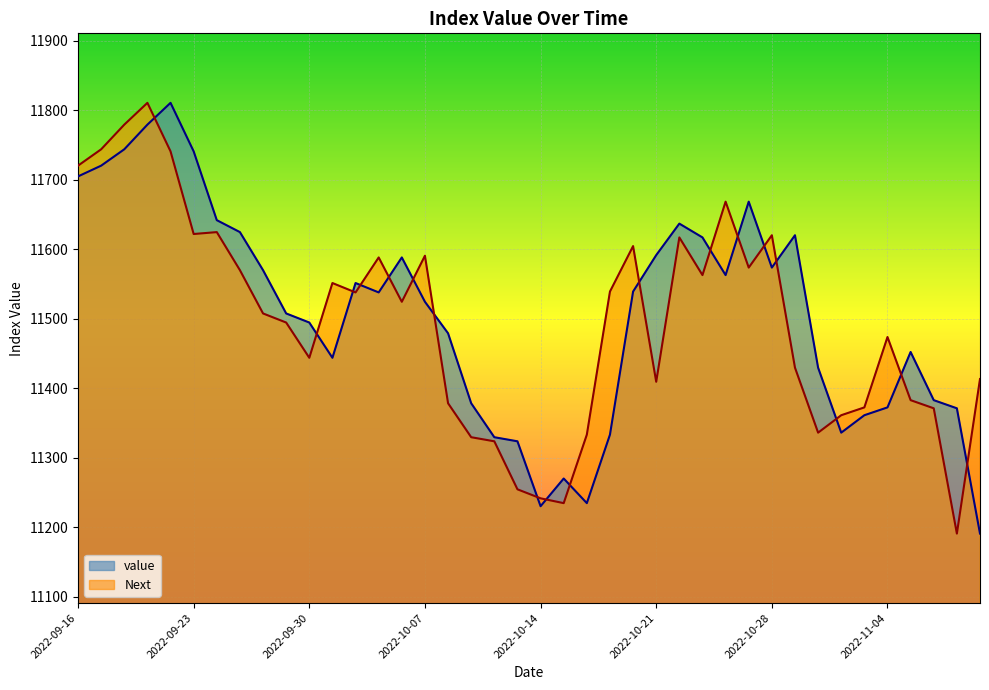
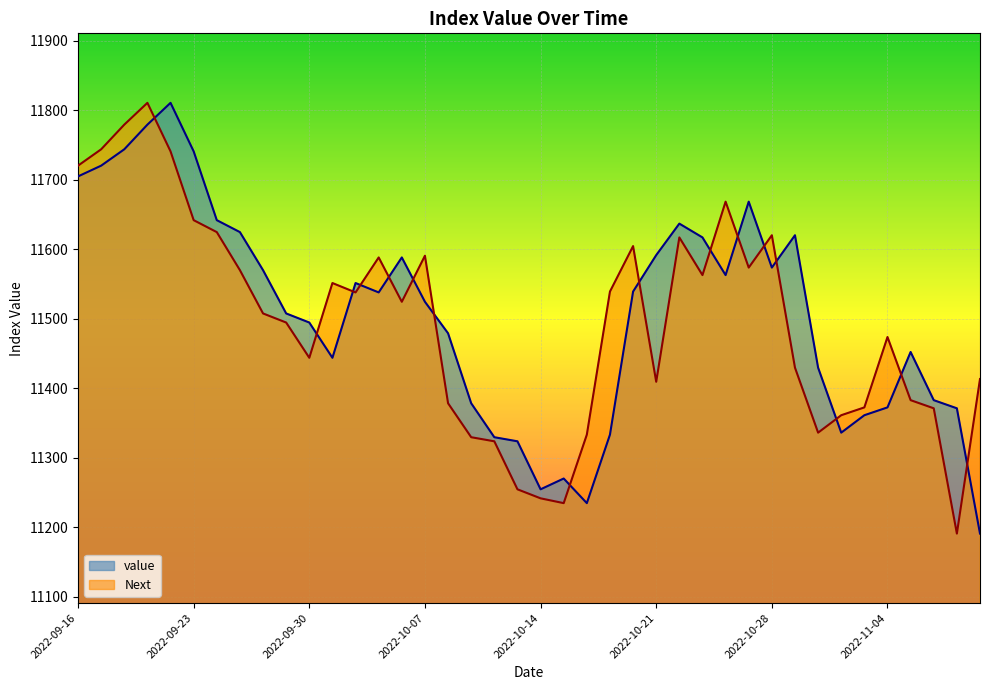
  {
    "value": {
      "2022-09-16": 11700,
      "2022-09-23": 11740,
      "2022-09-30": 11490,
      "2022-10-07": 11520,
-     "2022-10-14": 11230,
+     "2022-10-14": 11250,
      "2022-10-21": 11590,
      "2022-10-28": 11570,
      "2022-11-04": 11370
    },
    "Next": {
      "2022-09-16": 11720,
-     "2022-09-23": 11620,
+     "2022-09-23": 11640,
      "2022-09-30": 11440,
      "2022-10-07": 11590,
      "2022-10-14": 11240,
      "2022-10-21": 11410,
      "2022-10-28": 11620,
      "2022-11-04": 11470
    }
  }
